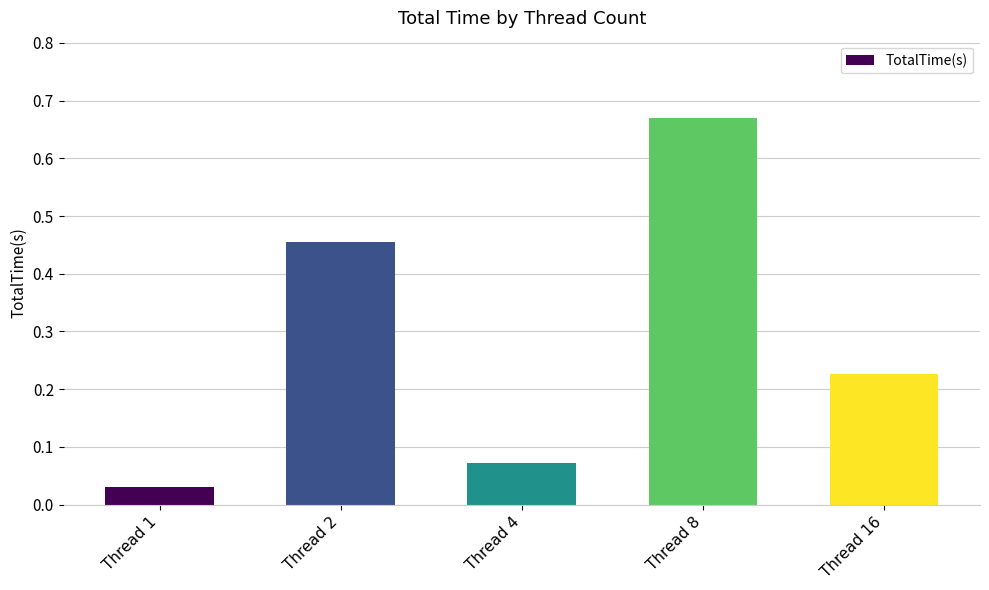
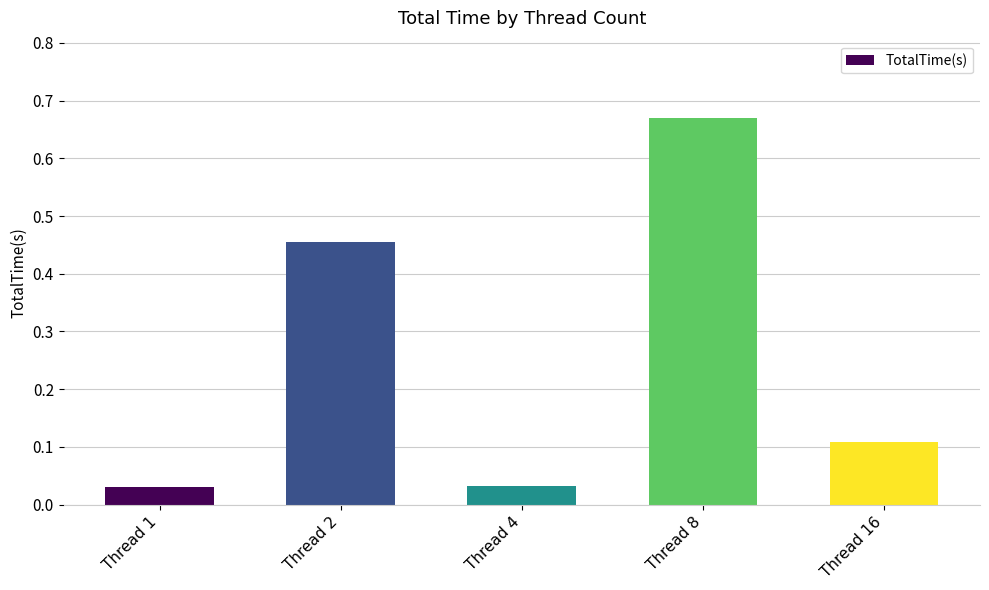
  {
    "Thread 1": 0.03,
    "Thread 2": 0.46,
-   "Thread 4": 0.07,
+   "Thread 4": 0.03,
    "Thread 8": 0.67,
-   "Thread 16": 0.23
+   "Thread 16": 0.11
  }
